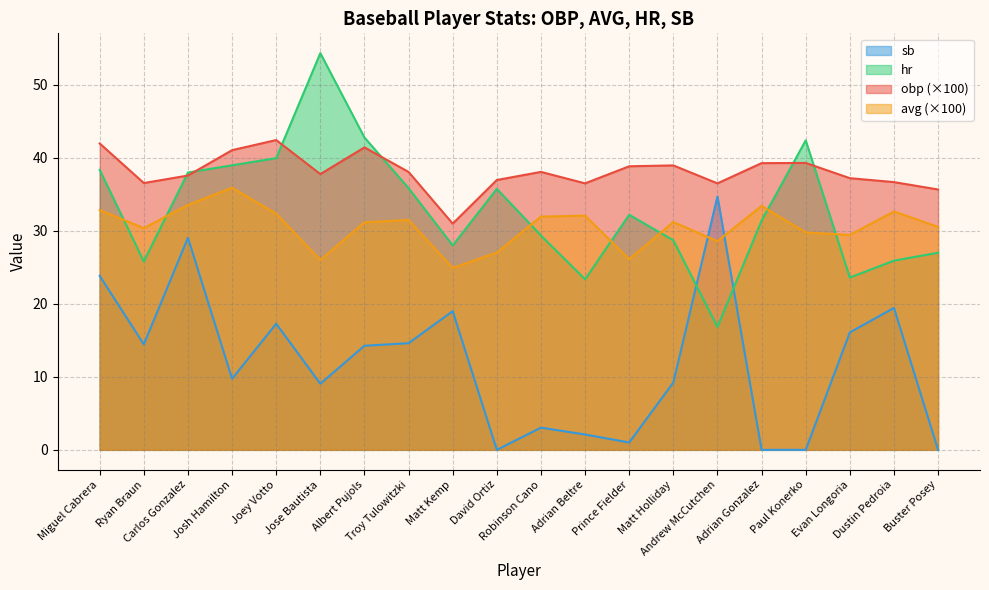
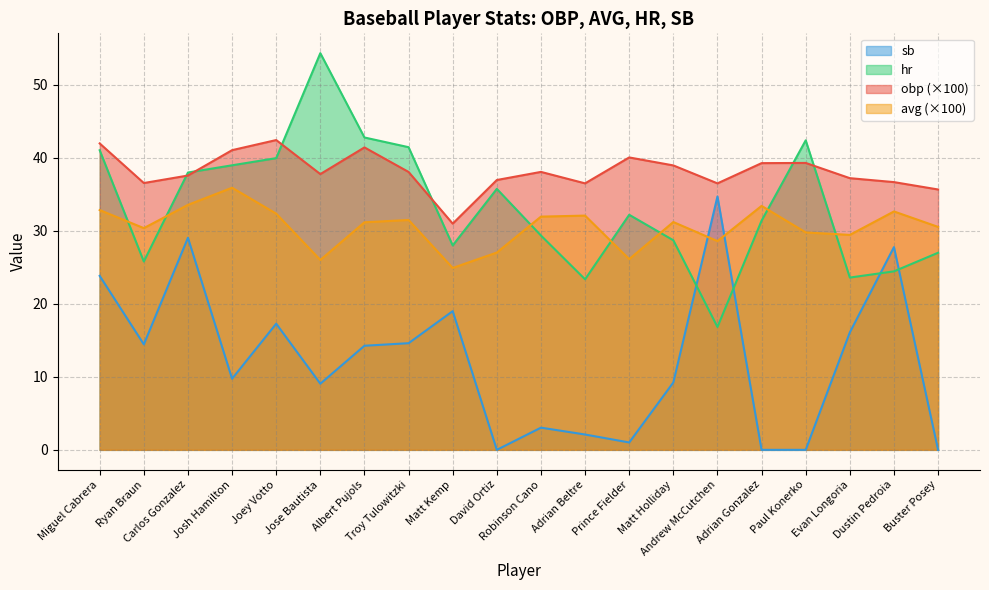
  {
    "sb": {
      "Miguel Cabrera": 24,
      "Ryan Braun": 14,
      "Carlos Gonzalez": 29,
      "Josh Hamilton": 10,
      "Joey Votto": 17,
      "Jose Bautista": 9,
      "Albert Pujols": 14,
      "Troy Tulowitzki": 15,
      "Matt Kemp": 19,
      "David Ortiz": 0,
      "Robinson Cano": 3,
      "Adrian Beltre": 2,
      "Prince Fielder": 1,
      "Matt Holliday": 9,
      "Andrew McCutchen": 35,
      "Adrian Gonzalez": 0,
      "Paul Konerko": 0,
      "Evan Longoria": 16,
-     "Dustin Pedroia": 19,
+     "Dustin Pedroia": 28,
      "Buster Posey": 0
    },
    "hr": {
-     "Miguel Cabrera": 38,
+     "Miguel Cabrera": 41,
      "Ryan Braun": 26,
      "Carlos Gonzalez": 38,
      "Josh Hamilton": 39,
      "Joey Votto": 40,
      "Jose Bautista": 54,
      "Albert Pujols": 43,
-     "Troy Tulowitzki": 36,
+     "Troy Tulowitzki": 41,
      "Matt Kemp": 28,
      "David Ortiz": 36,
      "Robinson Cano": 29,
      "Adrian Beltre": 23,
      "Prince Fielder": 32,
      "Matt Holliday": 29,
      "Andrew McCutchen": 17,
      "Adrian Gonzalez": 31,
      "Paul Konerko": 42,
      "Evan Longoria": 24,
-     "Dustin Pedroia": 26,
+     "Dustin Pedroia": 24,
      "Buster Posey": 27
    },
    "obp (×100)": {
      "Miguel Cabrera": 42,
      "Ryan Braun": 37,
      "Carlos Gonzalez": 38,
      "Josh Hamilton": 41,
      "Joey Votto": 42,
      "Jose Bautista": 38,
      "Albert Pujols": 41,
      "Troy Tulowitzki": 38,
      "Matt Kemp": 31,
      "David Ortiz": 37,
      "Robinson Cano": 38,
      "Adrian Beltre": 37,
-     "Prince Fielder": 39,
+     "Prince Fielder": 40,
      "Matt Holliday": 39,
      "Andrew McCutchen": 37,
      "Adrian Gonzalez": 39,
      "Paul Konerko": 39,
      "Evan Longoria": 37,
      "Dustin Pedroia": 37,
      "Buster Posey": 36
    },
    "avg (×100)": {
      "Miguel Cabrera": 33,
      "Ryan Braun": 30,
      "Carlos Gonzalez": 34,
      "Josh Hamilton": 36,
      "Joey Votto": 32,
      "Jose Bautista": 26,
      "Albert Pujols": 31,
      "Troy Tulowitzki": 31,
      "Matt Kemp": 25,
      "David Ortiz": 27,
      "Robinson Cano": 32,
      "Adrian Beltre": 32,
      "Prince Fielder": 26,
      "Matt Holliday": 31,
      "Andrew McCutchen": 29,
      "Adrian Gonzalez": 33,
      "Paul Konerko": 30,
      "Evan Longoria": 29,
      "Dustin Pedroia": 33,
      "Buster Posey": 31
    }
  }
